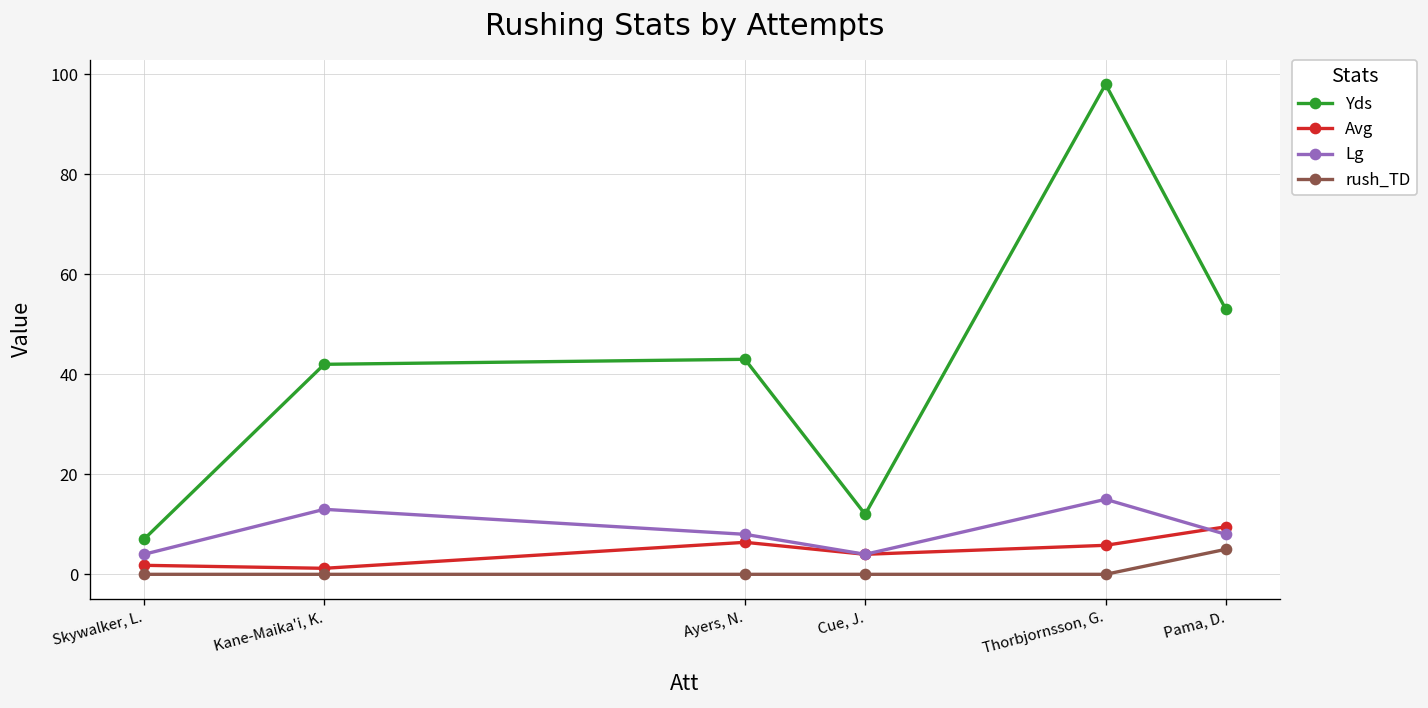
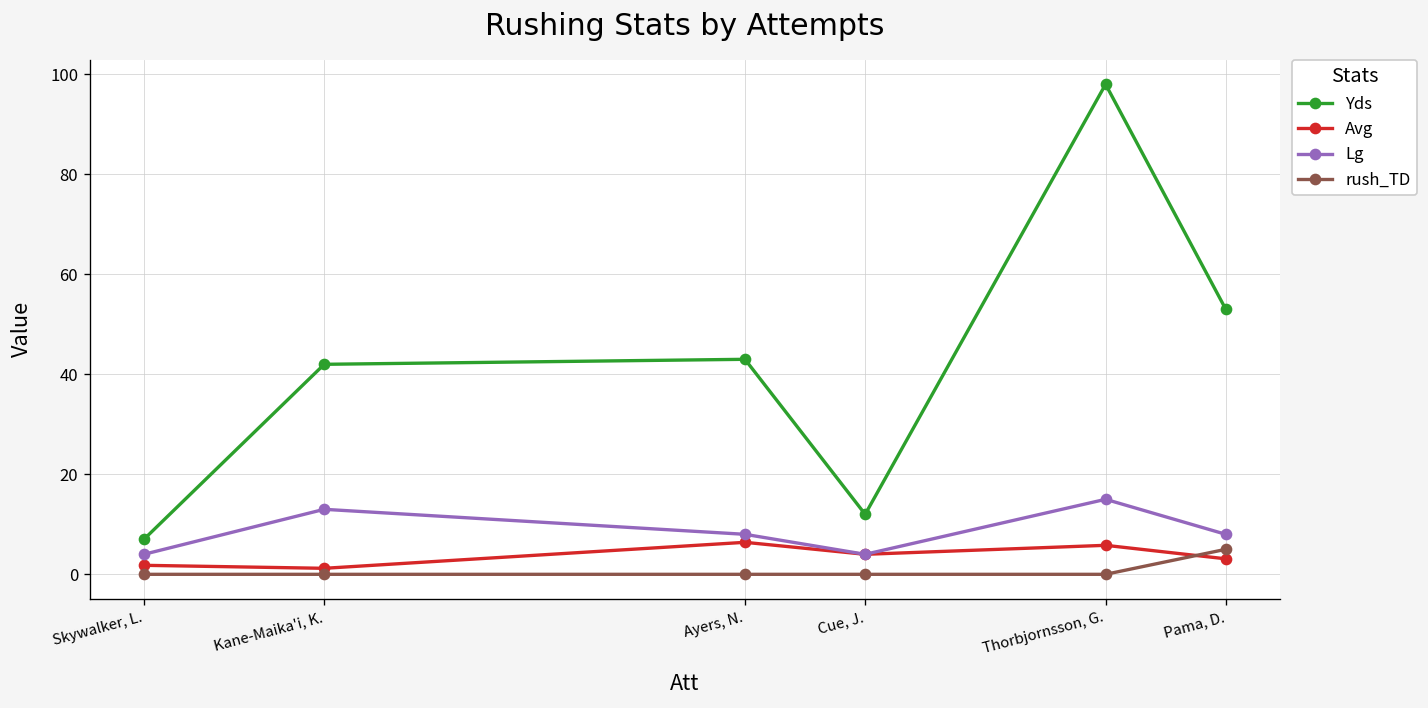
  {
    "Yds": {
      "Skywalker, L.": 7,
      "Kane-Maika'i, K.": 42,
      "Ayers, N.": 43,
      "Cue, J.": 12,
      "Thorbjornsson, G.": 98,
      "Pama, D.": 53
    },
    "Avg": {
      "Skywalker, L.": 2,
      "Kane-Maika'i, K.": 1,
      "Ayers, N.": 6,
      "Thorbjornsson, G.": 6,
-     "Pama, D.": 10
+     "Pama, D.": 3
    },
    "Lg": {
      "Skywalker, L.": 4,
      "Kane-Maika'i, K.": 13,
      "Ayers, N.": 8,
      "Thorbjornsson, G.": 15,
      "Pama, D.": 8
    },
    "rush_TD": {
      "Skywalker, L.": 0,
      "Kane-Maika'i, K.": 0,
      "Ayers, N.": 0,
      "Cue, J.": 0,
      "Thorbjornsson, G.": 0,
      "Pama, D.": 5
    }
  }
